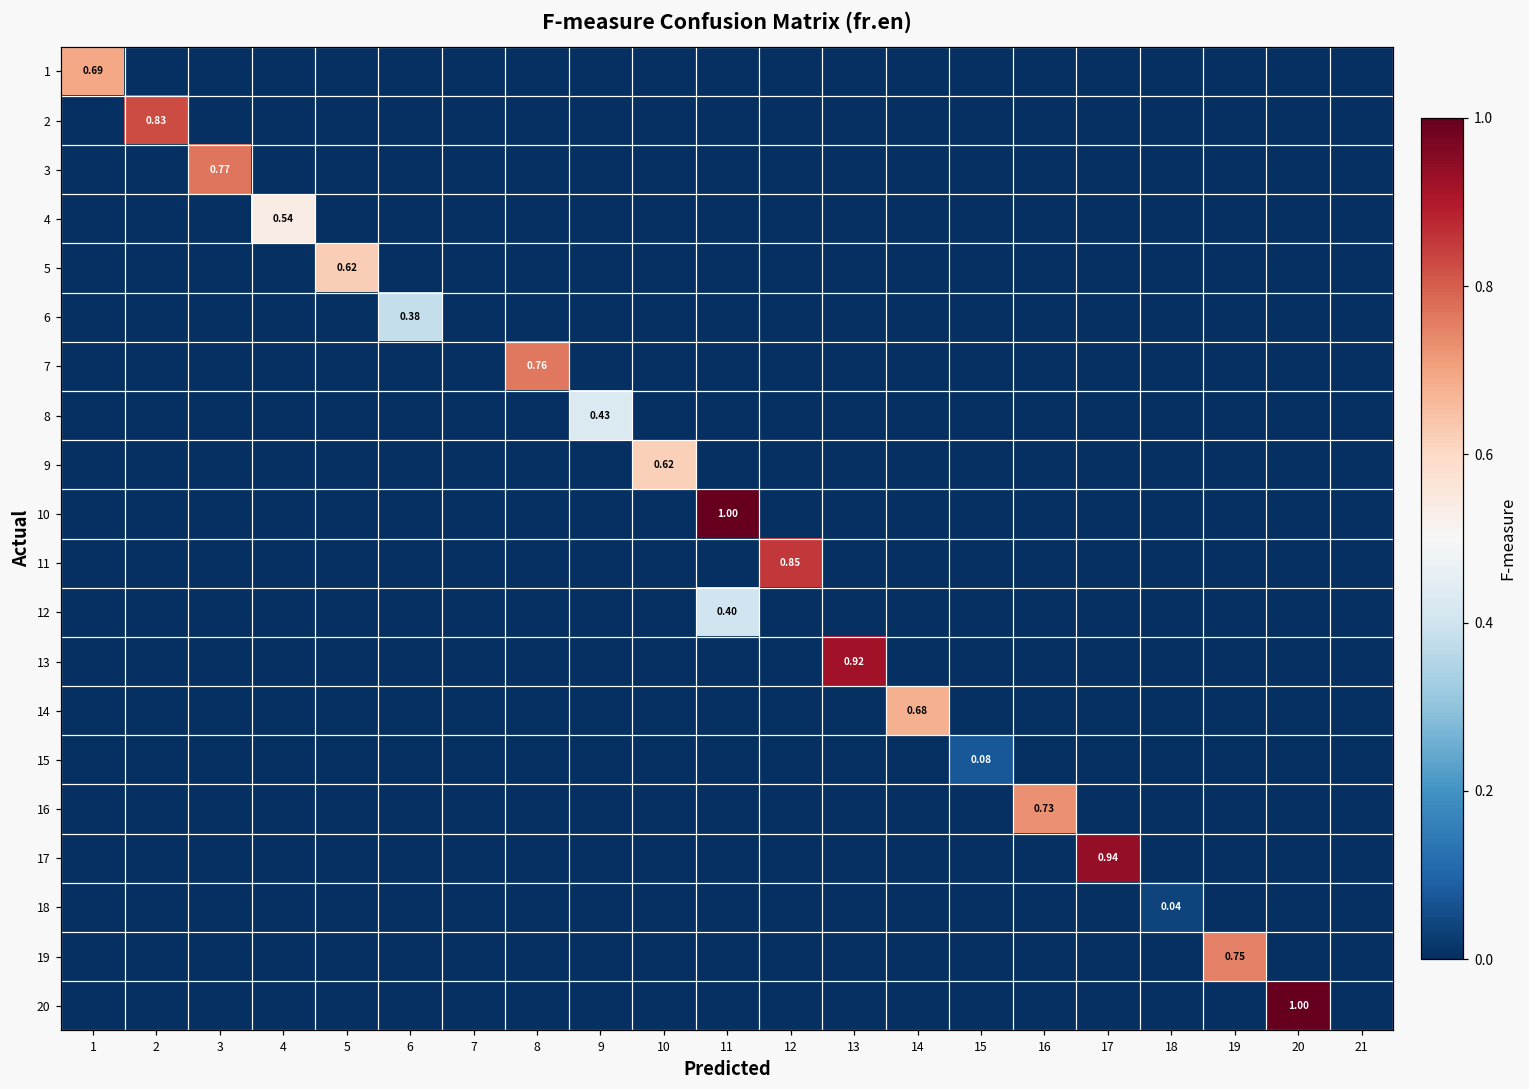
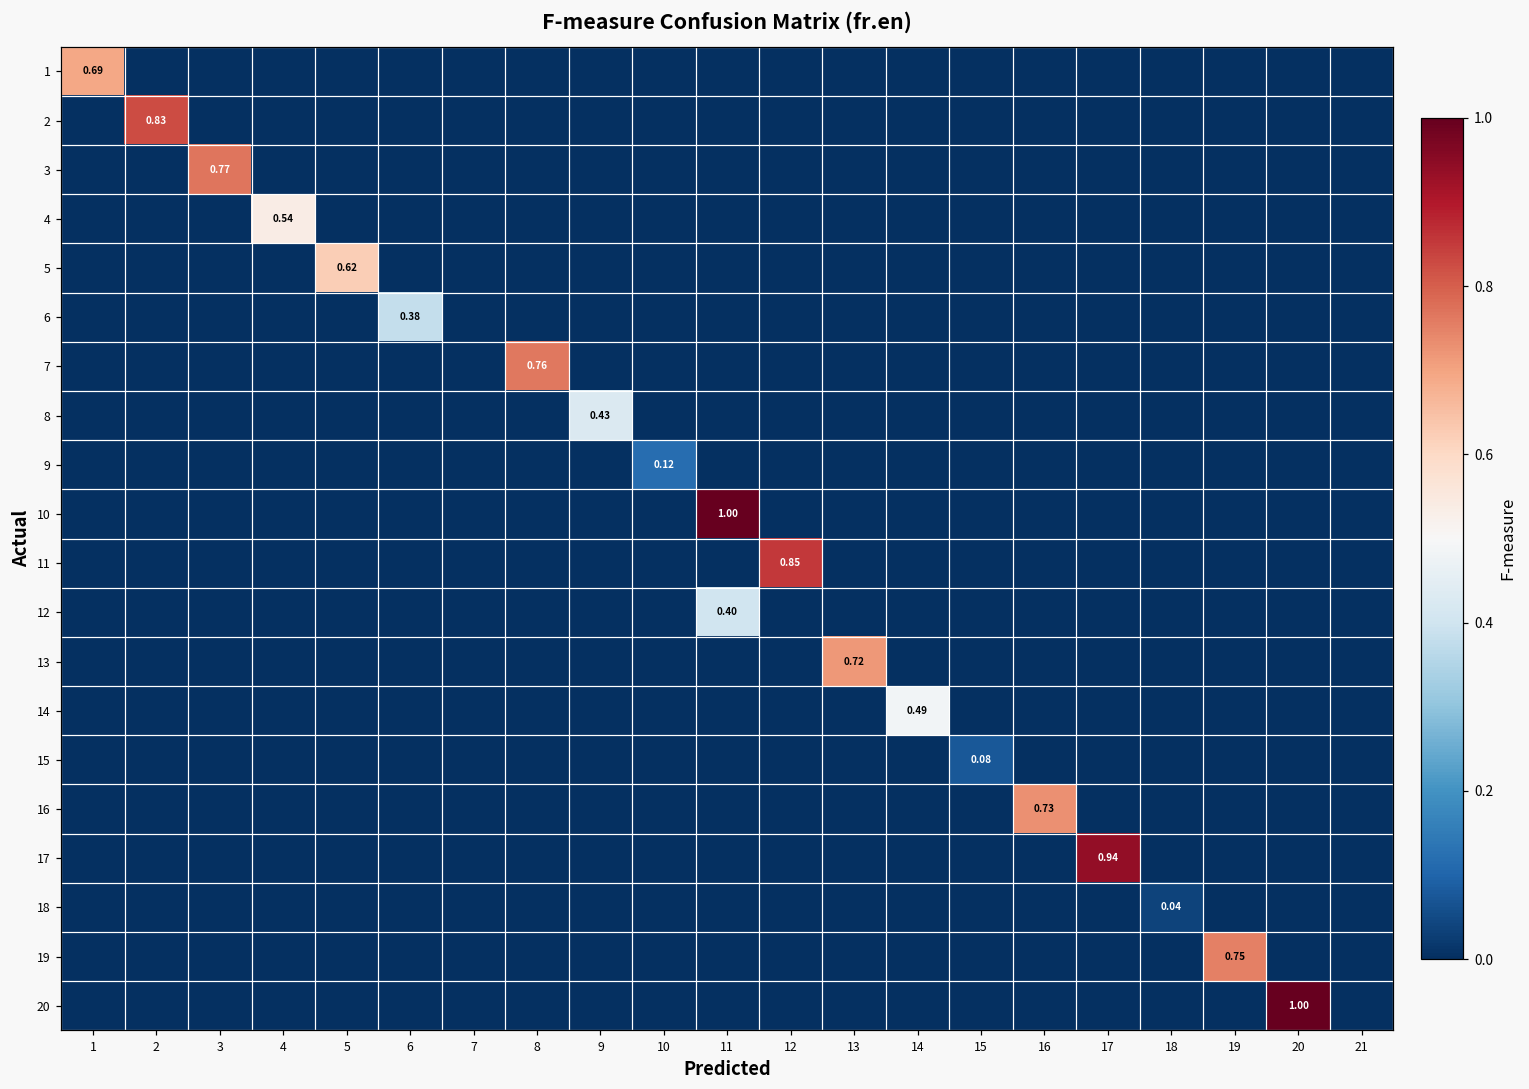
  {
    "1": {
      "1": 0.69
    },
    "2": {
      "2": 0.83
    },
    "3": {
      "3": 0.77
    },
    "4": {
      "4": 0.54
    },
    "5": {
      "5": 0.62
    },
    "6": {
      "6": 0.38
    },
    "7": {
      "8": 0.76
    },
    "8": {
      "9": 0.43
    },
    "9": {
-     "10": 0.62
+     "10": 0.12
    },
    "10": {
      "11": 1.00
    },
    "11": {
      "12": 0.85
    },
    "12": {
      "11": 0.40
    },
    "13": {
-     "13": 0.92
+     "13": 0.72
    },
    "14": {
-     "14": 0.68
+     "14": 0.49
    },
    "15": {
      "15": 0.08
    },
    "16": {
      "16": 0.73
    },
    "17": {
      "17": 0.94
    },
    "18": {
      "18": 0.04
    },
    "19": {
      "19": 0.75
    },
    "20": {
      "20": 1.00
    }
  }
